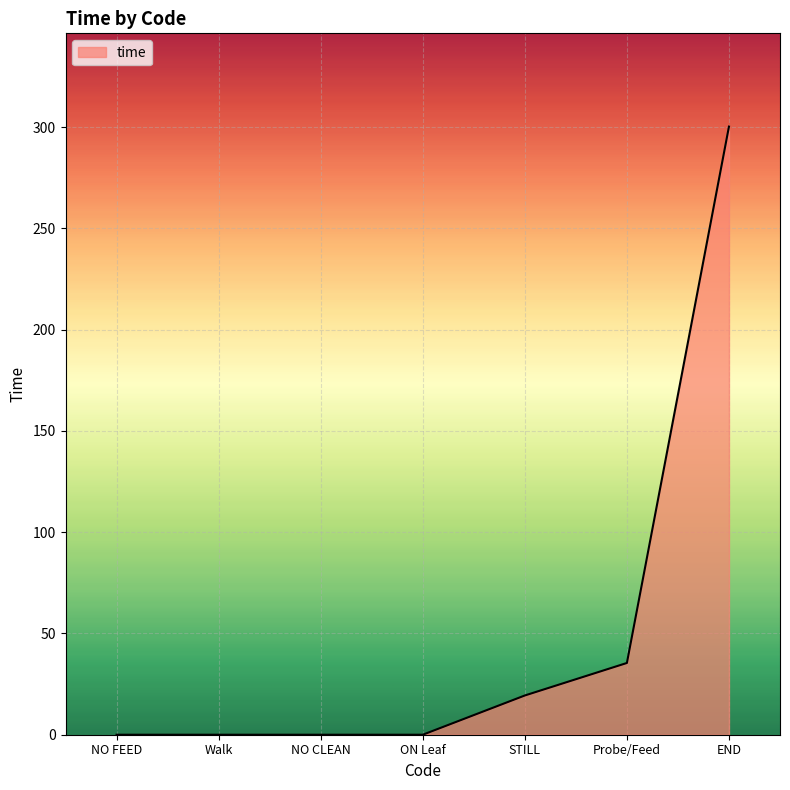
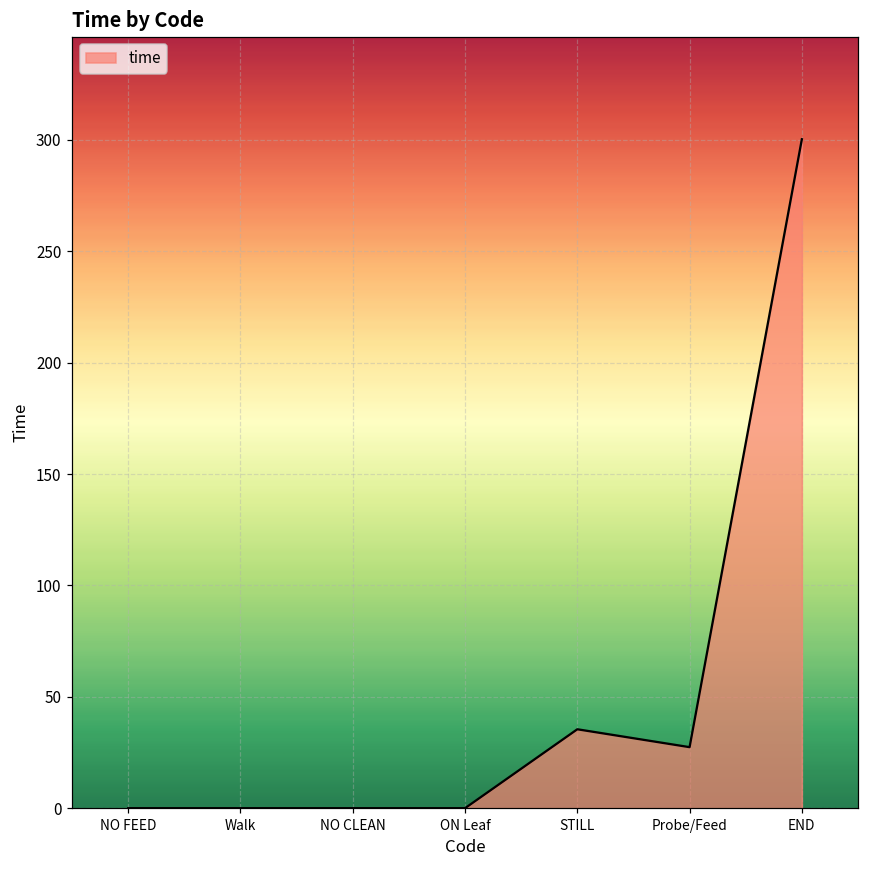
  {
    "NO FEED": 0,
    "Walk": 0,
    "NO CLEAN": 0,
    "ON Leaf": 0,
-   "STILL": 19,
-   "Probe/Feed": 35,
+   "STILL": 35,
+   "Probe/Feed": 27,
    "END": 300
  }
